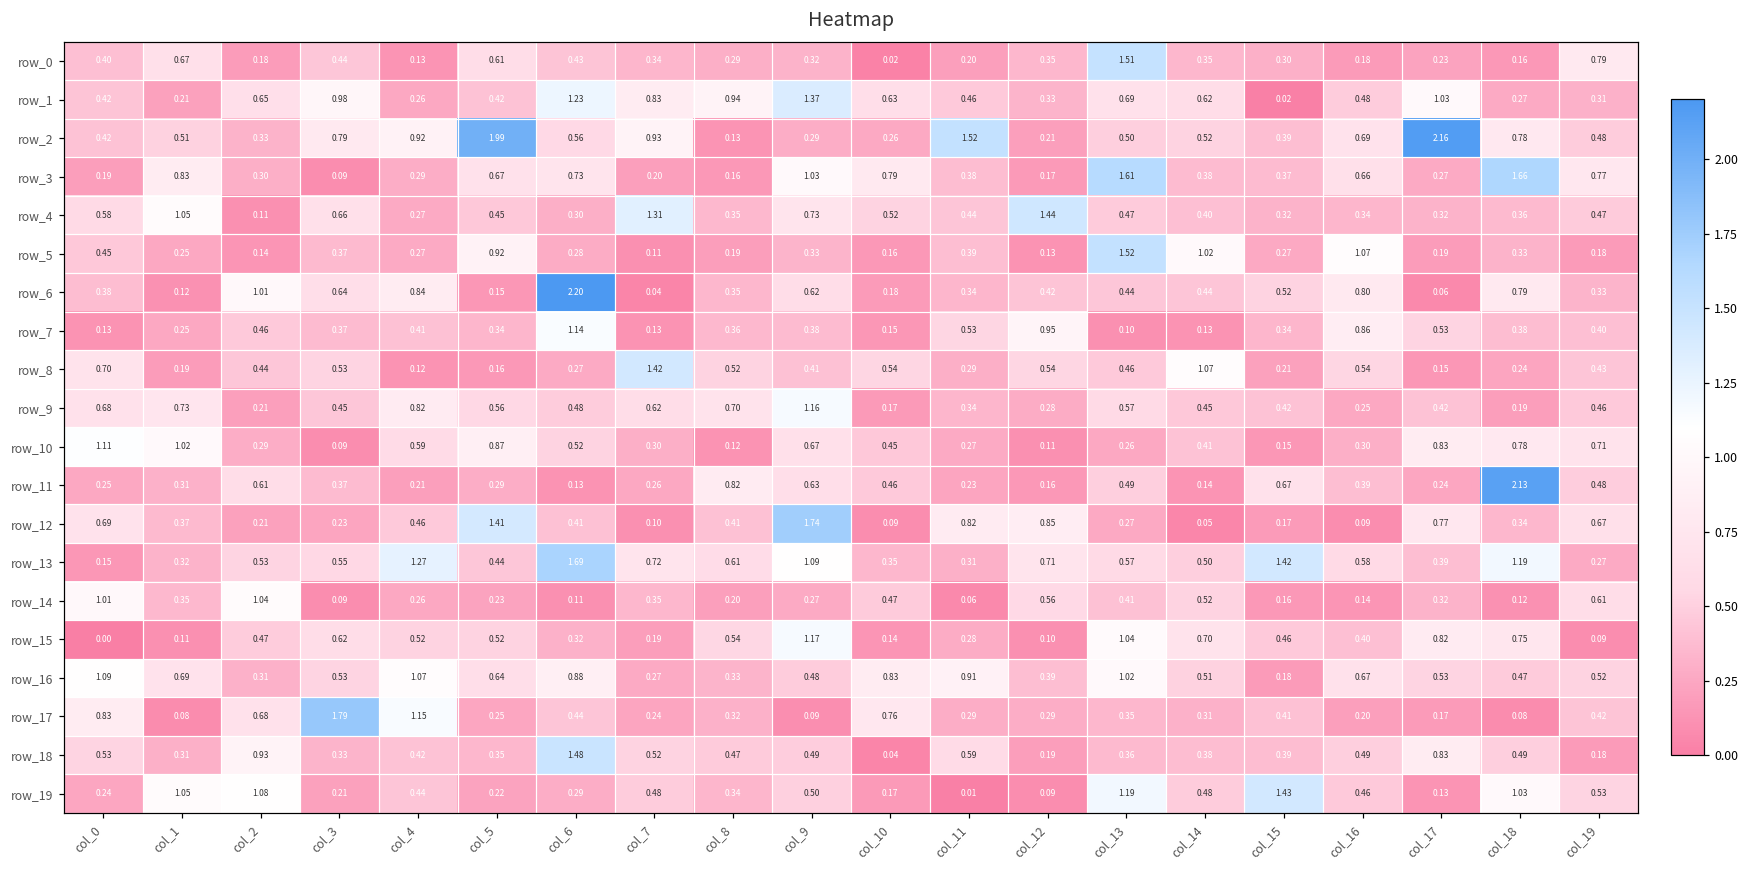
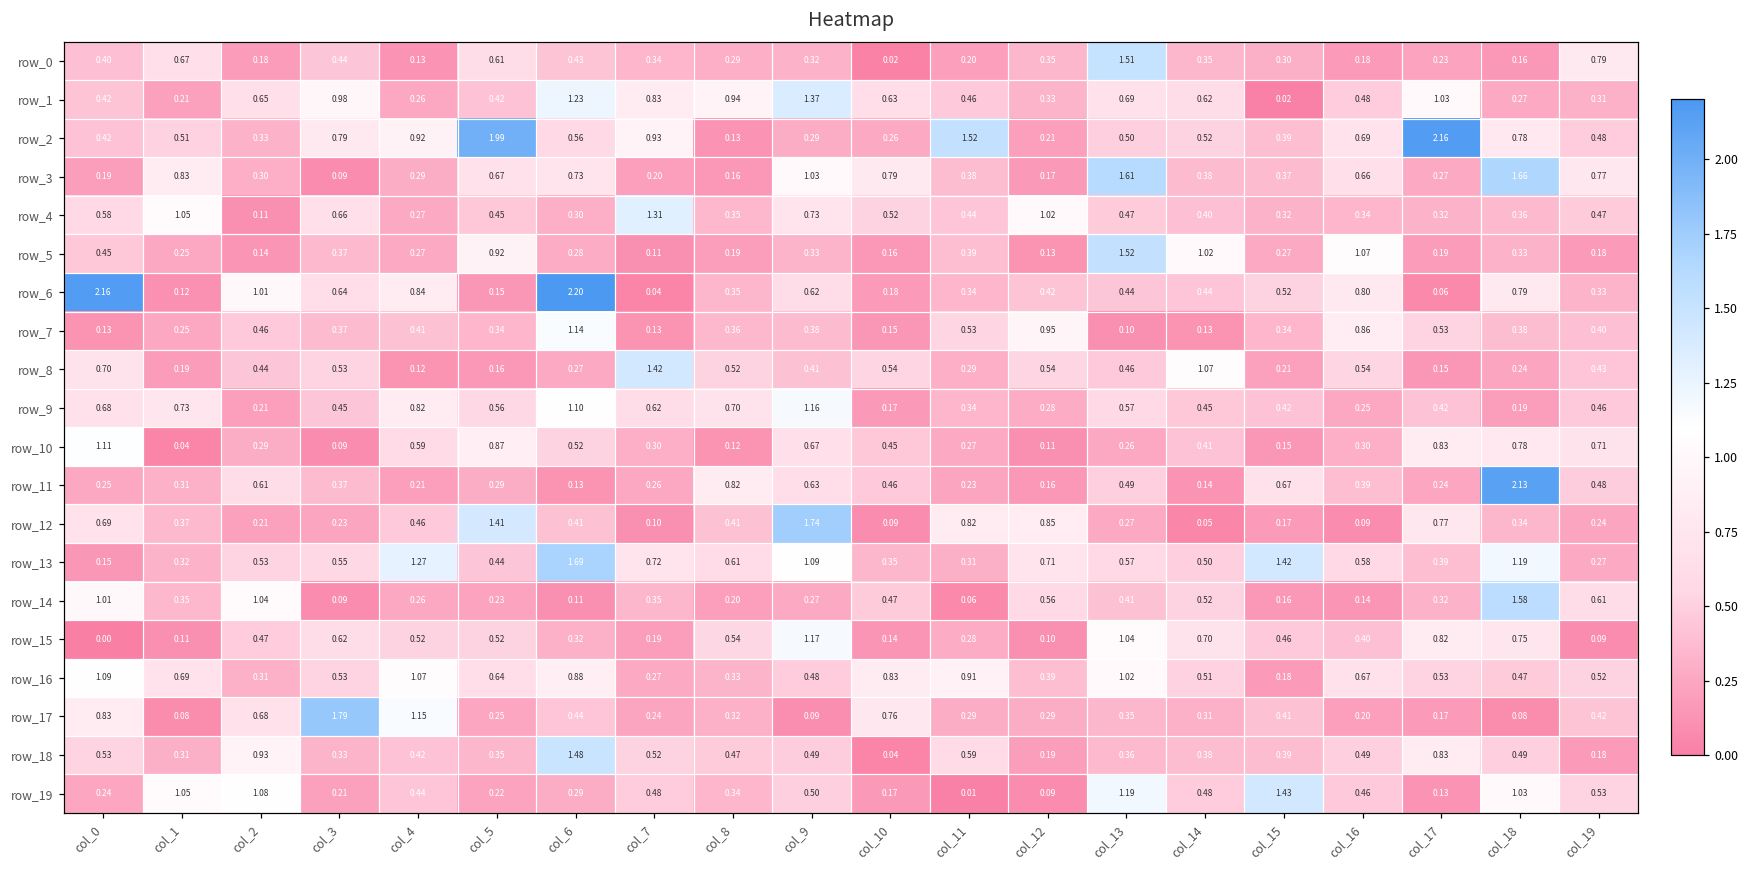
  {
    "row_4": {
      "col_0": 0.58,
      "col_1": 1.05,
      "col_2": 0.11,
      "col_3": 0.66,
      "col_4": 0.27,
      "col_5": 0.45,
      "col_6": 0.30,
      "col_7": 1.31,
      "col_8": 0.35,
      "col_9": 0.73,
      "col_10": 0.52,
      "col_11": 0.44,
-     "col_12": 1.44,
+     "col_12": 1.02,
      "col_13": 0.47,
      "col_14": 0.40,
      "col_15": 0.32,
      "col_16": 0.34,
      "col_17": 0.32,
      "col_18": 0.36,
      "col_19": 0.47
    },
    "row_6": {
-     "col_0": 0.38,
+     "col_0": 2.16,
      "col_1": 0.12,
      "col_2": 1.01,
      "col_3": 0.64,
      "col_4": 0.84,
      "col_5": 0.15,
      "col_6": 2.20,
      "col_7": 0.04,
      "col_8": 0.35,
      "col_9": 0.62,
      "col_10": 0.18,
      "col_11": 0.34,
      "col_12": 0.42,
      "col_13": 0.44,
      "col_14": 0.44,
      "col_15": 0.52,
      "col_16": 0.80,
      "col_17": 0.06,
      "col_18": 0.79,
      "col_19": 0.33
    },
    "row_9": {
      "col_0": 0.68,
      "col_1": 0.73,
      "col_2": 0.21,
      "col_3": 0.45,
      "col_4": 0.82,
      "col_5": 0.56,
-     "col_6": 0.48,
+     "col_6": 1.10,
      "col_7": 0.62,
      "col_8": 0.70,
      "col_9": 1.16,
      "col_10": 0.17,
      "col_11": 0.34,
      "col_12": 0.28,
      "col_13": 0.57,
      "col_14": 0.45,
      "col_15": 0.42,
      "col_16": 0.25,
      "col_17": 0.42,
      "col_18": 0.19,
      "col_19": 0.46
    },
    "row_10": {
      "col_0": 1.11,
-     "col_1": 1.02,
+     "col_1": 0.04,
      "col_2": 0.29,
      "col_3": 0.09,
      "col_4": 0.59,
      "col_5": 0.87,
      "col_6": 0.52,
      "col_7": 0.30,
      "col_8": 0.12,
      "col_9": 0.67,
      "col_10": 0.45,
      "col_11": 0.27,
      "col_12": 0.11,
      "col_13": 0.26,
      "col_14": 0.41,
      "col_15": 0.15,
      "col_16": 0.30,
      "col_17": 0.83,
      "col_18": 0.78,
      "col_19": 0.71
    },
    "row_12": {
      "col_0": 0.69,
      "col_1": 0.37,
      "col_2": 0.21,
      "col_3": 0.23,
      "col_4": 0.46,
      "col_5": 1.41,
      "col_6": 0.41,
      "col_7": 0.10,
      "col_8": 0.41,
      "col_9": 1.74,
      "col_10": 0.09,
      "col_11": 0.82,
      "col_12": 0.85,
      "col_13": 0.27,
      "col_14": 0.05,
      "col_15": 0.17,
      "col_16": 0.09,
      "col_17": 0.77,
      "col_18": 0.34,
-     "col_19": 0.67
+     "col_19": 0.24
    },
    "row_14": {
      "col_0": 1.01,
      "col_1": 0.35,
      "col_2": 1.04,
      "col_3": 0.09,
      "col_4": 0.26,
      "col_5": 0.23,
      "col_6": 0.11,
      "col_7": 0.35,
      "col_8": 0.20,
      "col_9": 0.27,
      "col_10": 0.47,
      "col_11": 0.06,
      "col_12": 0.56,
      "col_13": 0.41,
      "col_14": 0.52,
      "col_15": 0.16,
      "col_16": 0.14,
      "col_17": 0.32,
-     "col_18": 0.12,
+     "col_18": 1.58,
      "col_19": 0.61
    }
  }
